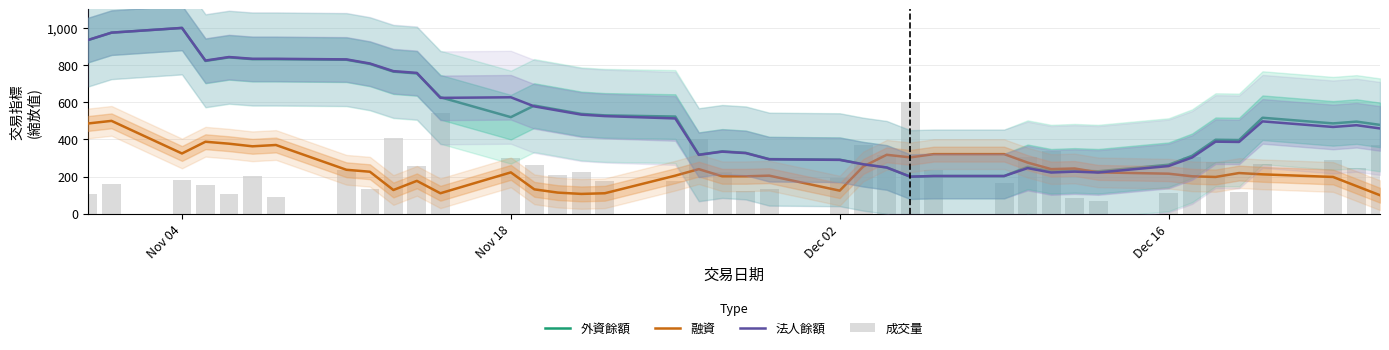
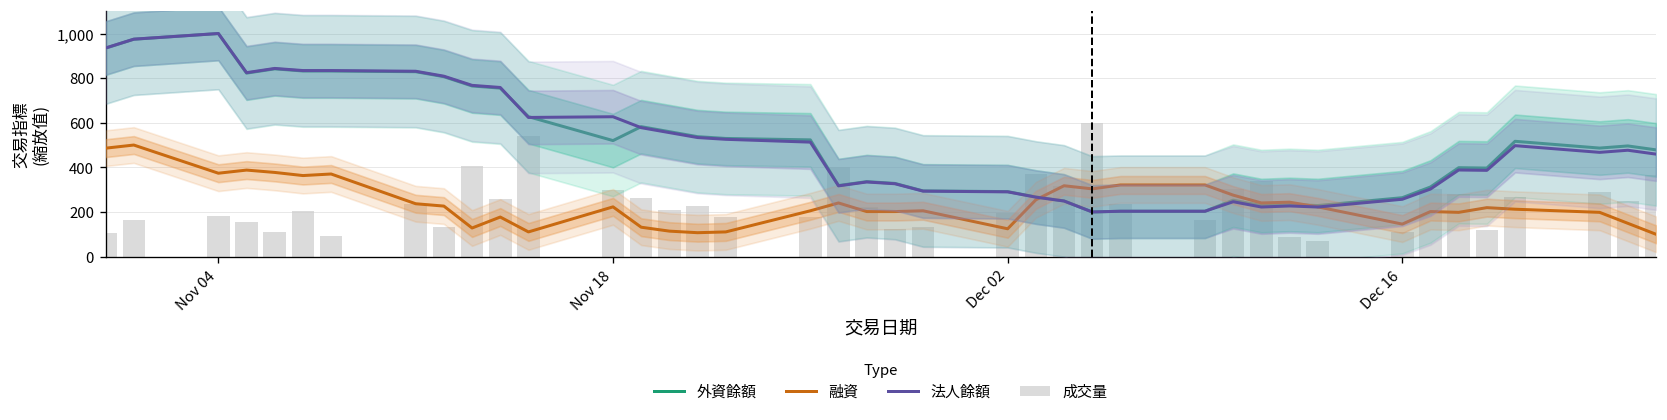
  {
    "外資餘額": {
      "Nov 18": 520
    },
    "融資": {
-     "Nov 04": 320,
+     "Nov 04": 370,
      "Nov 18": 220,
      "Dec 02": 120,
-     "Dec 16": 220
+     "Dec 16": 150
    }
  }
